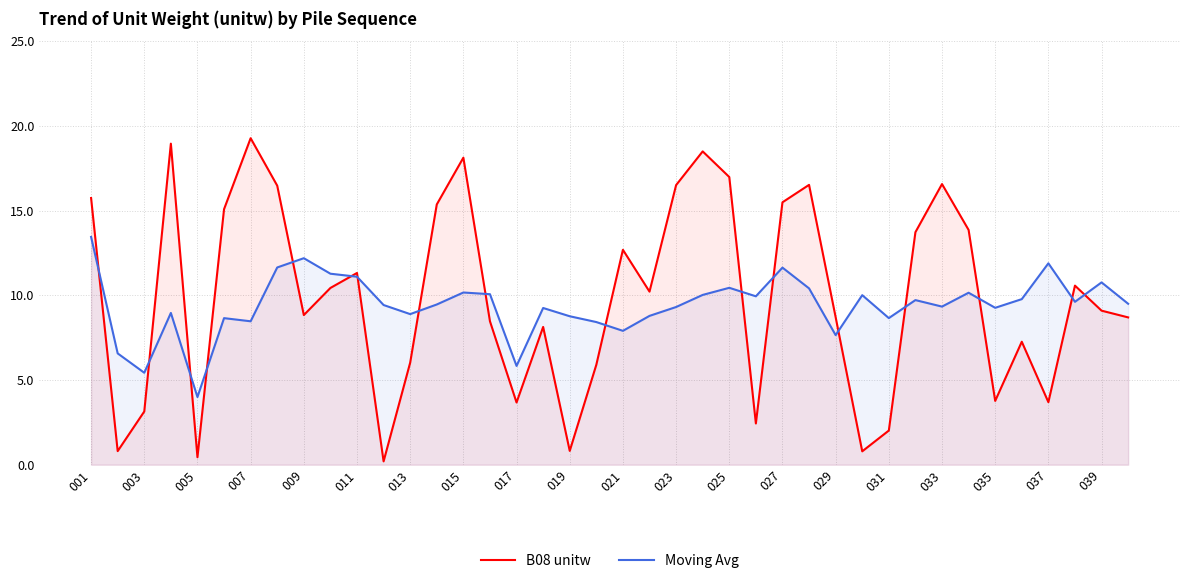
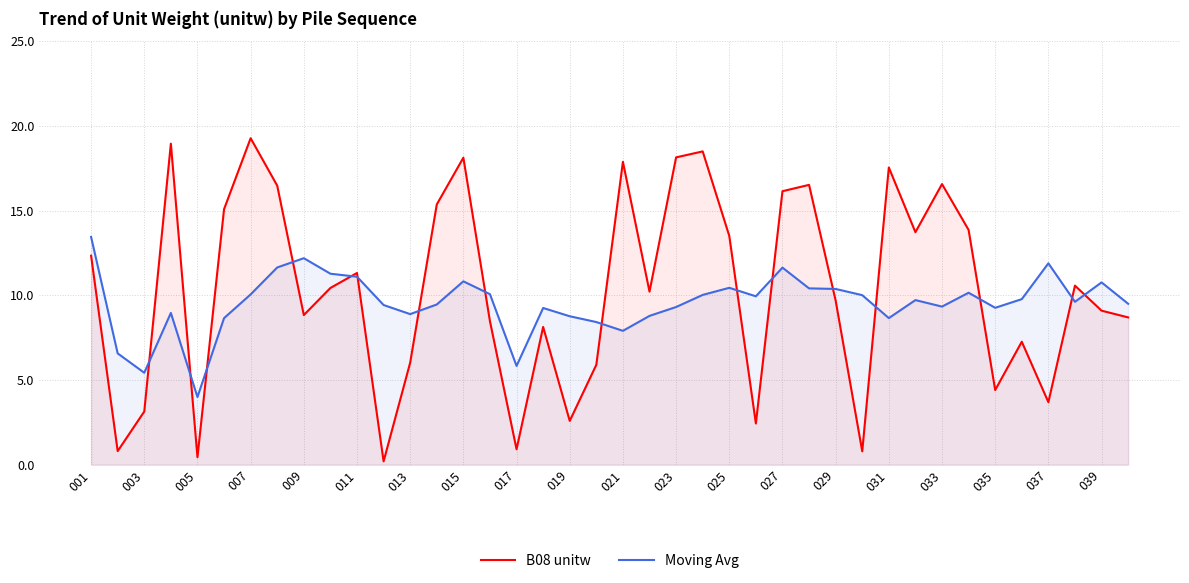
  {
    "B08 unitw": {
-     "001": 15.7,
+     "001": 12.3,
      "003": 3.1,
      "005": 0.4,
      "007": 19.3,
      "009": 8.8,
      "011": 11.3,
      "013": 6.0,
      "015": 18.1,
-     "017": 3.7,
-     "019": 0.8,
-     "021": 12.7,
-     "023": 16.5,
-     "025": 17.0,
-     "027": 15.5,
-     "029": 8.7,
-     "031": 2.0,
+     "017": 0.9,
+     "019": 2.6,
+     "021": 17.9,
+     "023": 18.1,
+     "025": 13.5,
+     "027": 16.1,
+     "029": 9.7,
+     "031": 17.5,
      "033": 16.6,
-     "035": 3.8,
+     "035": 4.4,
      "037": 3.7,
      "039": 9.1
    },
    "Moving Avg": {
      "001": 13.4,
      "003": 5.4,
      "005": 4.0,
-     "007": 8.5,
+     "007": 10.1,
      "009": 12.2,
      "011": 11.1,
      "013": 8.9,
-     "015": 10.2,
+     "015": 10.8,
      "017": 5.8,
      "019": 8.8,
      "021": 7.9,
      "023": 9.3,
      "025": 10.4,
      "027": 11.6,
-     "029": 7.6,
+     "029": 10.4,
      "031": 8.7,
      "033": 9.3,
      "035": 9.3,
      "037": 11.9,
      "039": 10.8
    }
  }
